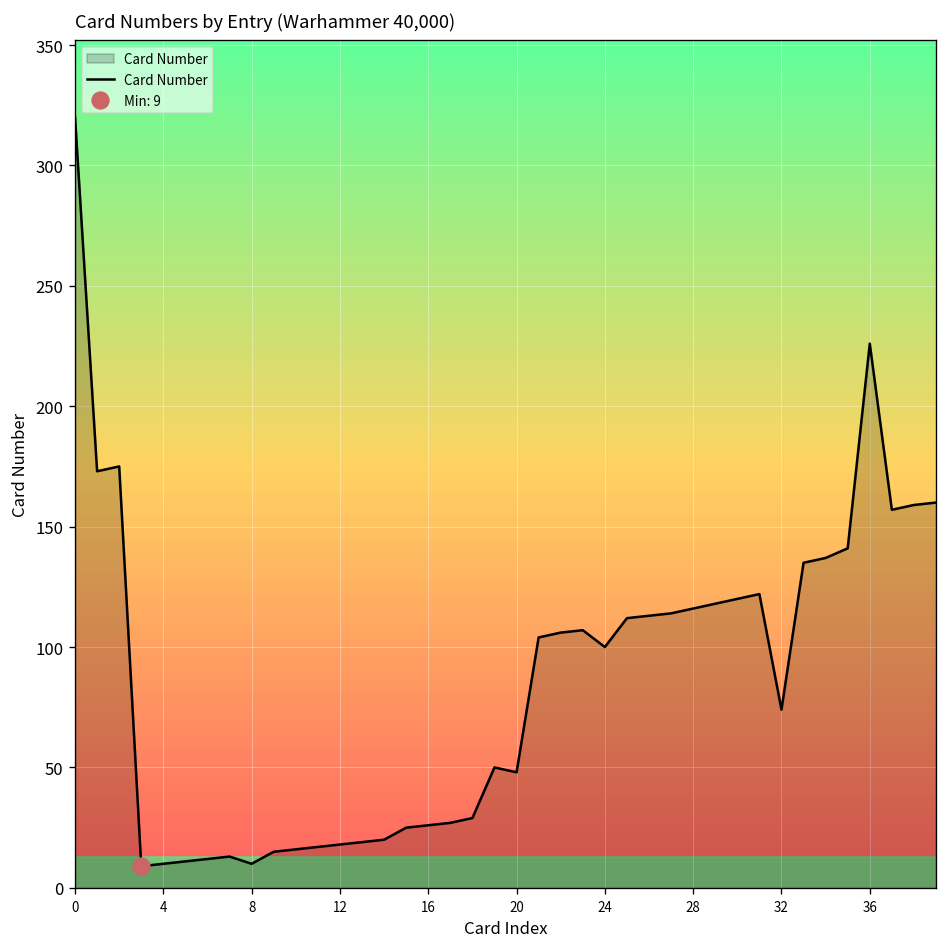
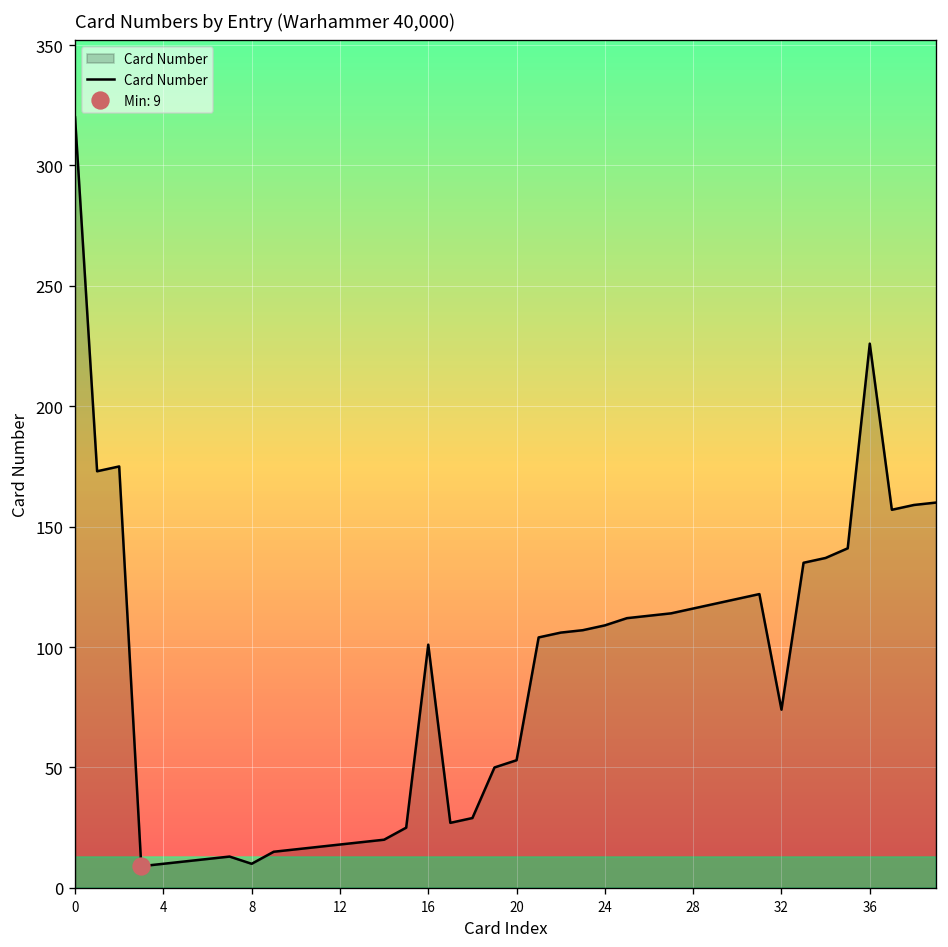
  {
    "Card Number": {
      "0": 320,
      "12": 18,
-     "16": 26,
-     "20": 48,
-     "24": 100,
+     "16": 101,
+     "20": 53,
+     "24": 109,
      "28": 116,
      "32": 74,
      "36": 226
    }
  }
